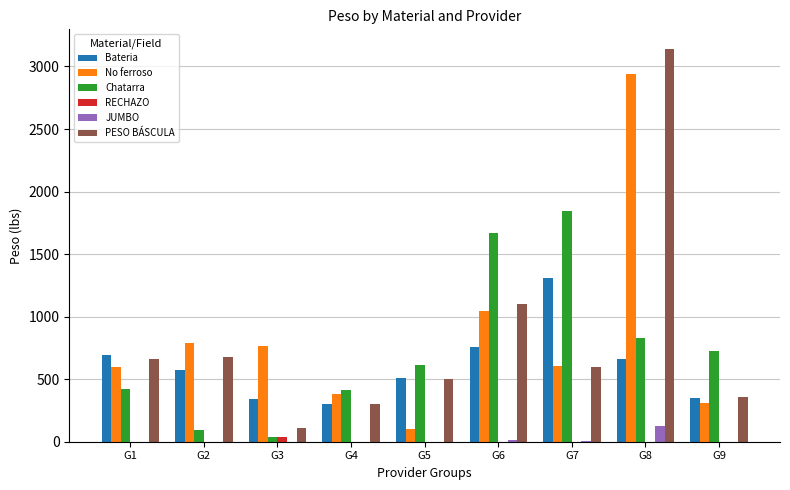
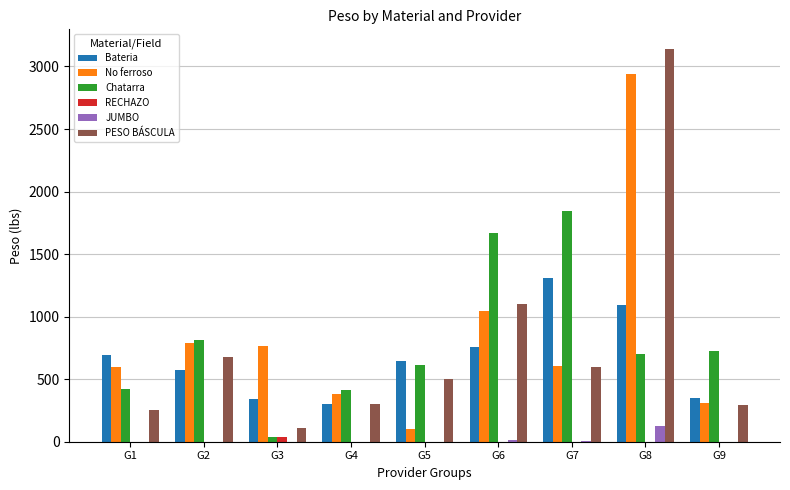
  {
    "Bateria": {
      "G1": 690,
      "G2": 570,
      "G3": 340,
      "G4": 300,
-     "G5": 510,
+     "G5": 650,
      "G6": 760,
      "G7": 1310,
-     "G8": 660,
+     "G8": 1090,
      "G9": 350
    },
    "No ferroso": {
      "G1": 600,
      "G2": 790,
      "G3": 770,
      "G4": 380,
      "G5": 110,
      "G6": 1050,
      "G7": 610,
      "G8": 2940,
      "G9": 310
    },
    "Chatarra": {
      "G1": 420,
-     "G2": 90,
+     "G2": 810,
      "G3": 30,
      "G4": 420,
      "G5": 620,
      "G6": 1670,
      "G7": 1840,
-     "G8": 830,
+     "G8": 700,
      "G9": 720
    },
    "RECHAZO": {
      "G1": 0,
      "G2": 0,
      "G3": 40,
      "G4": 0,
      "G5": 0,
      "G6": 0,
      "G7": 0,
      "G8": 0,
      "G9": 0
    },
    "JUMBO": {
      "G1": 0,
      "G2": 0,
      "G3": 0,
      "G4": 0,
      "G5": 0,
      "G8": 130,
      "G9": 0
    },
    "PESO BÁSCULA": {
-     "G1": 660,
+     "G1": 250,
      "G2": 680,
      "G3": 110,
      "G4": 300,
      "G5": 500,
      "G6": 1100,
      "G7": 600,
      "G8": 3140,
-     "G9": 360
+     "G9": 300
    }
  }
